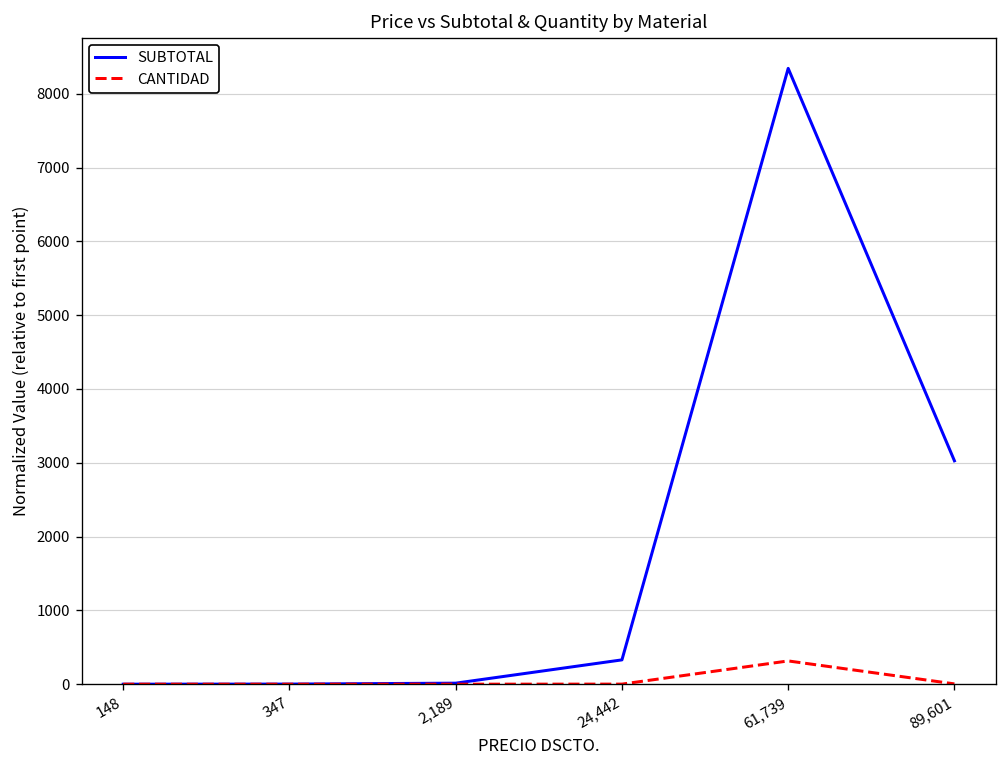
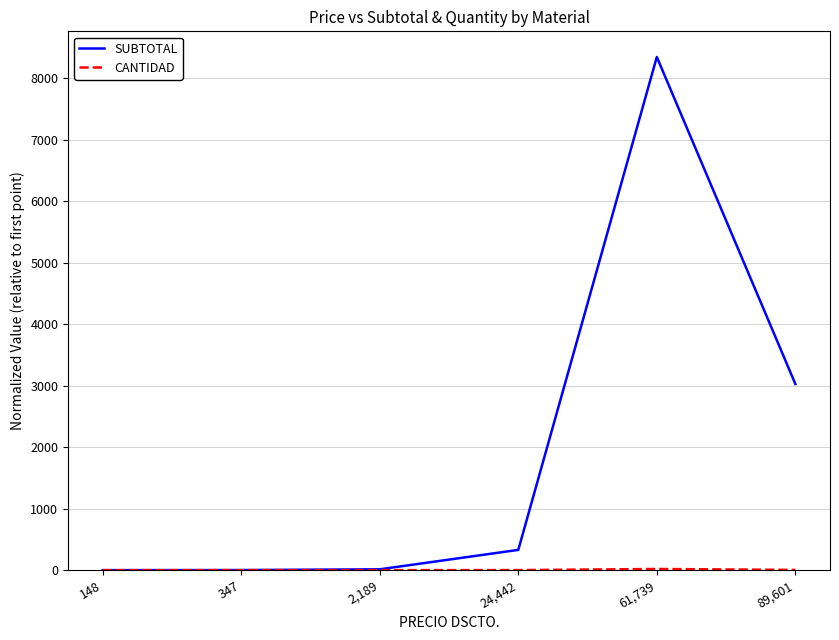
  {
    "SUBTOTAL": {
      "24,442": 300,
      "61,739": 8300,
      "89,601": 3000
    },
    "CANTIDAD": {
      "24,442": 0,
-     "61,739": 300,
+     "61,739": 0,
      "89,601": 0
    }
  }
